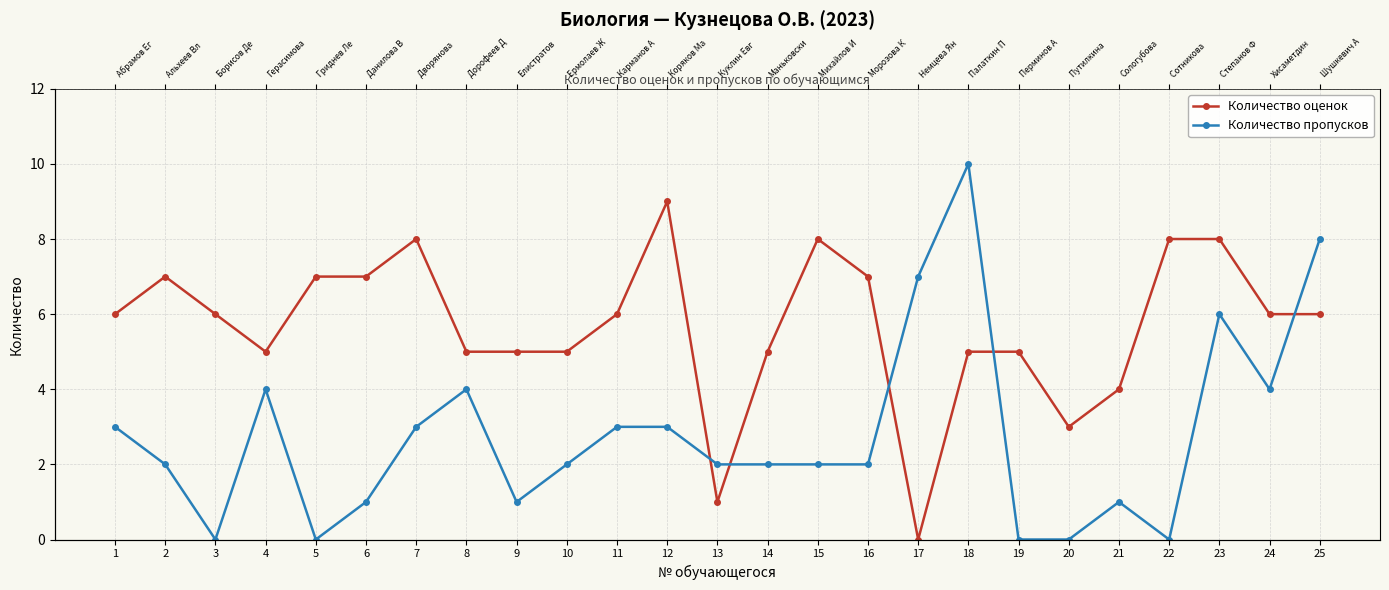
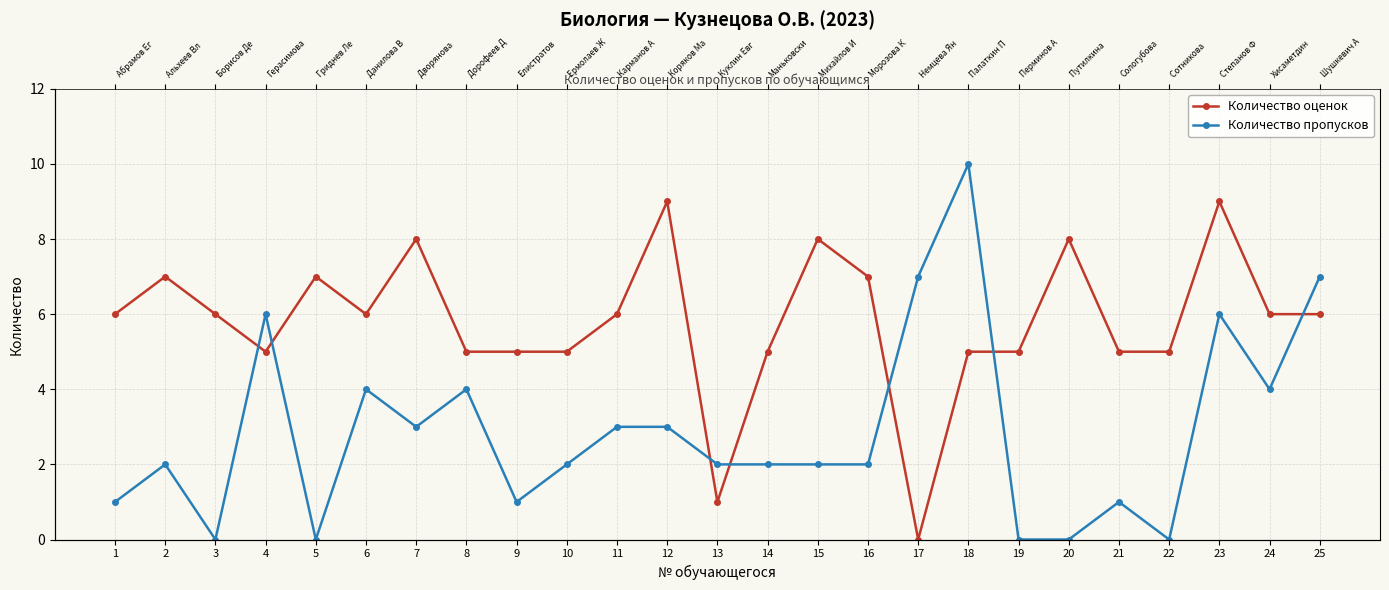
  {
    "Количество оценок": {
      "1": 6,
      "2": 7,
      "3": 6,
      "4": 5,
      "5": 7,
-     "6": 7,
+     "6": 6,
      "7": 8,
      "8": 5,
      "9": 5,
      "10": 5,
      "11": 6,
      "12": 9,
      "13": 1,
      "14": 5,
      "15": 8,
      "16": 7,
      "17": 0,
      "18": 5,
      "19": 5,
-     "20": 3,
-     "21": 4,
-     "22": 8,
-     "23": 8,
+     "20": 8,
+     "21": 5,
+     "22": 5,
+     "23": 9,
      "24": 6,
      "25": 6
    },
    "Количество пропусков": {
-     "1": 3,
+     "1": 1,
      "2": 2,
      "3": 0,
-     "4": 4,
+     "4": 6,
      "5": 0,
-     "6": 1,
+     "6": 4,
      "7": 3,
      "8": 4,
      "9": 1,
      "10": 2,
      "11": 3,
      "12": 3,
      "13": 2,
      "14": 2,
      "15": 2,
      "16": 2,
      "17": 7,
      "18": 10,
      "19": 0,
      "20": 0,
      "21": 1,
      "22": 0,
      "23": 6,
      "24": 4,
-     "25": 8
+     "25": 7
    }
  }
